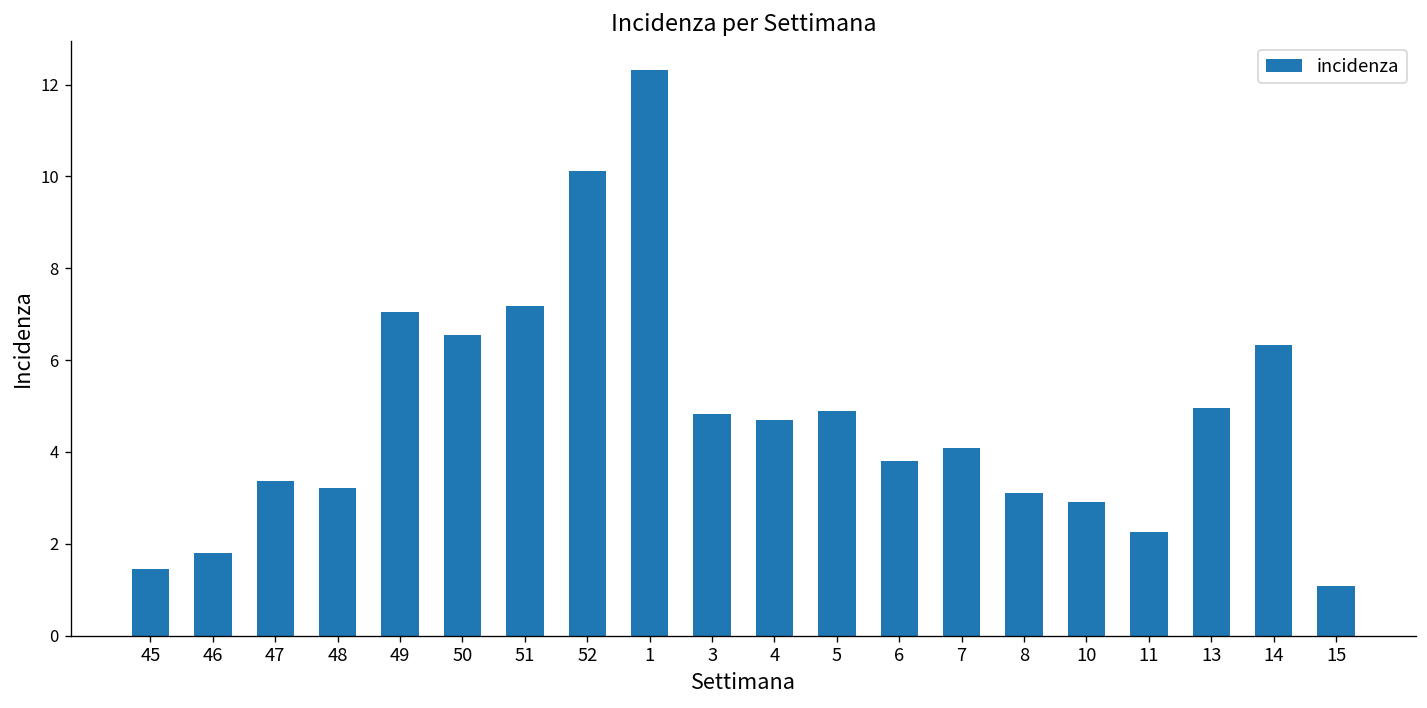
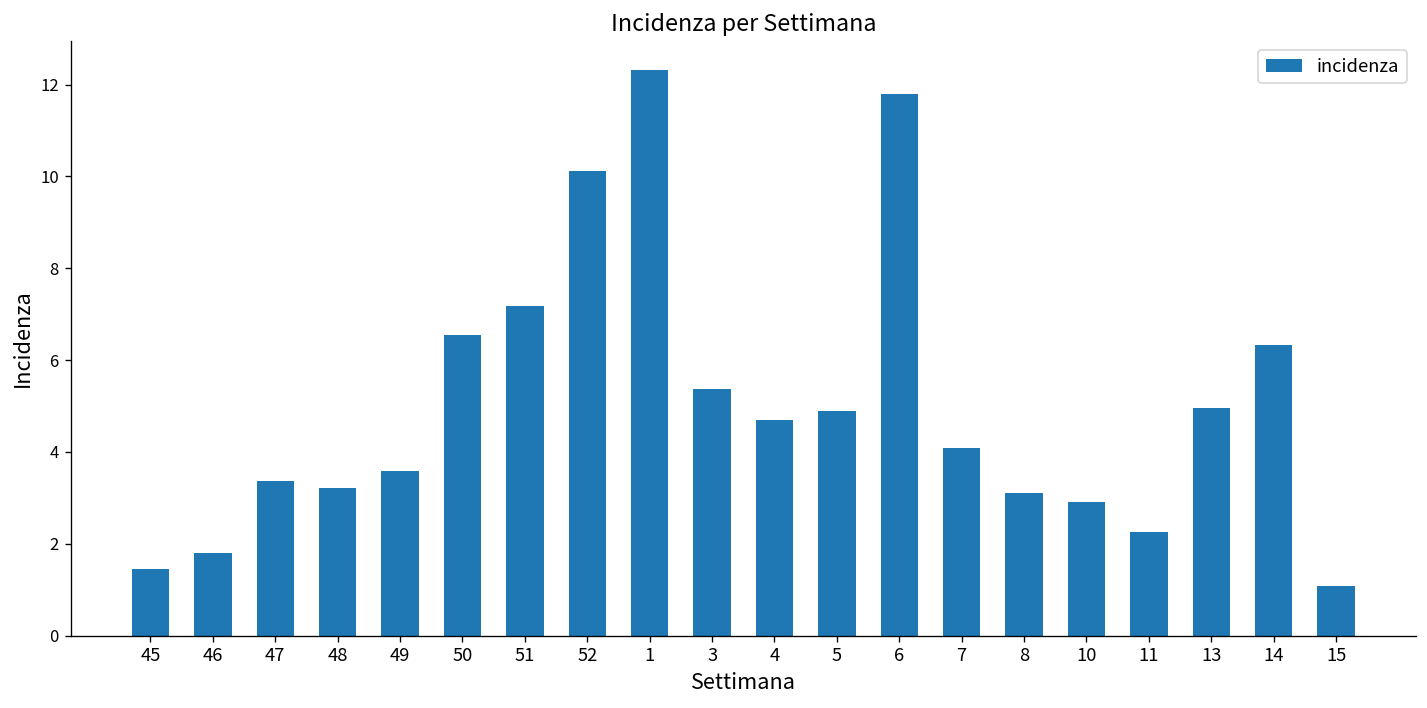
  {
    "45": 1.5,
    "46": 1.8,
    "47": 3.4,
    "48": 3.2,
-   "49": 7.0,
+   "49": 3.6,
    "50": 6.5,
    "51": 7.2,
    "52": 10.1,
    "1": 12.3,
-   "3": 4.8,
+   "3": 5.4,
    "4": 4.7,
    "5": 4.9,
-   "6": 3.8,
+   "6": 11.8,
    "7": 4.1,
    "8": 3.1,
    "10": 2.9,
    "11": 2.3,
    "13": 5.0,
    "14": 6.3,
    "15": 1.1
  }
